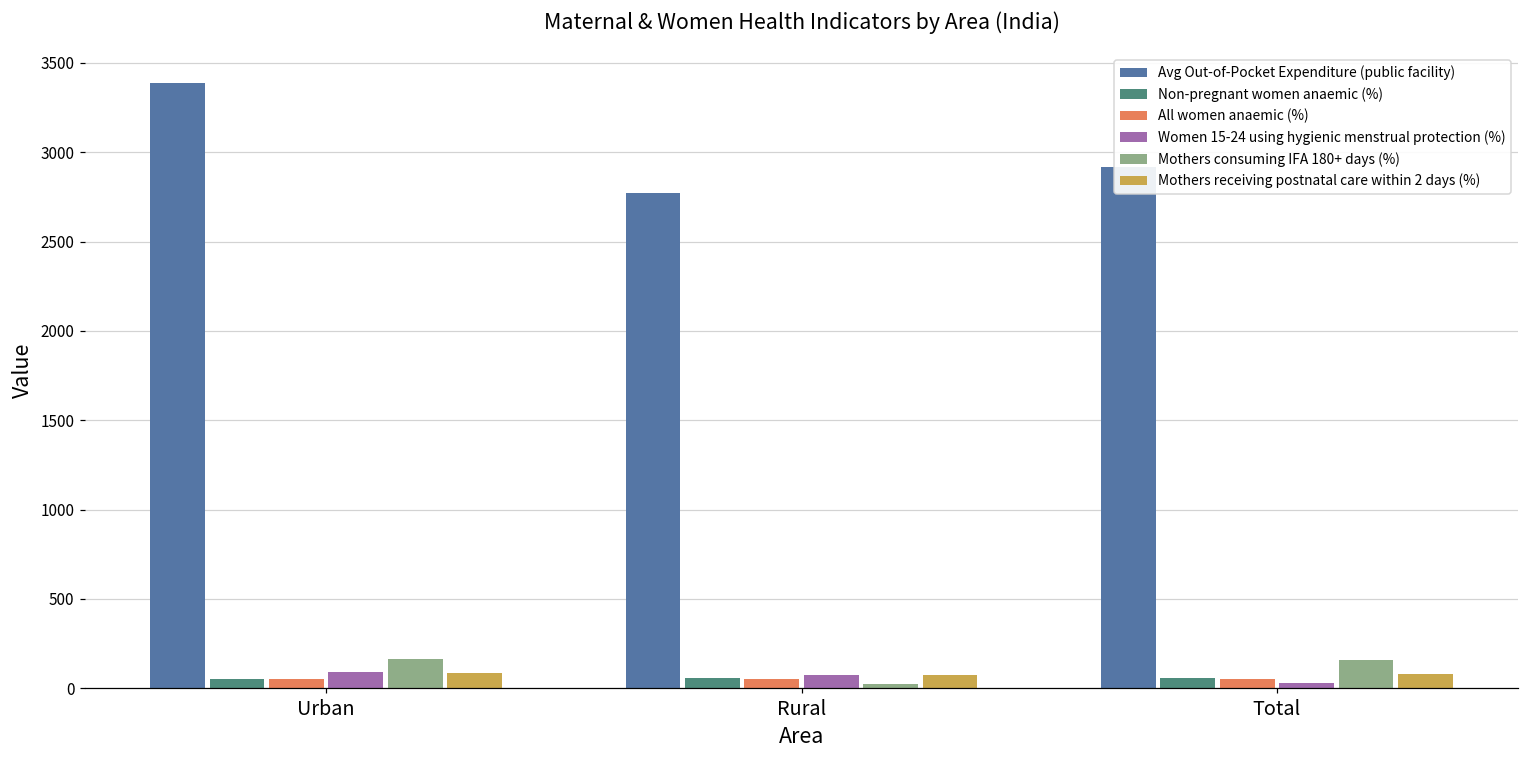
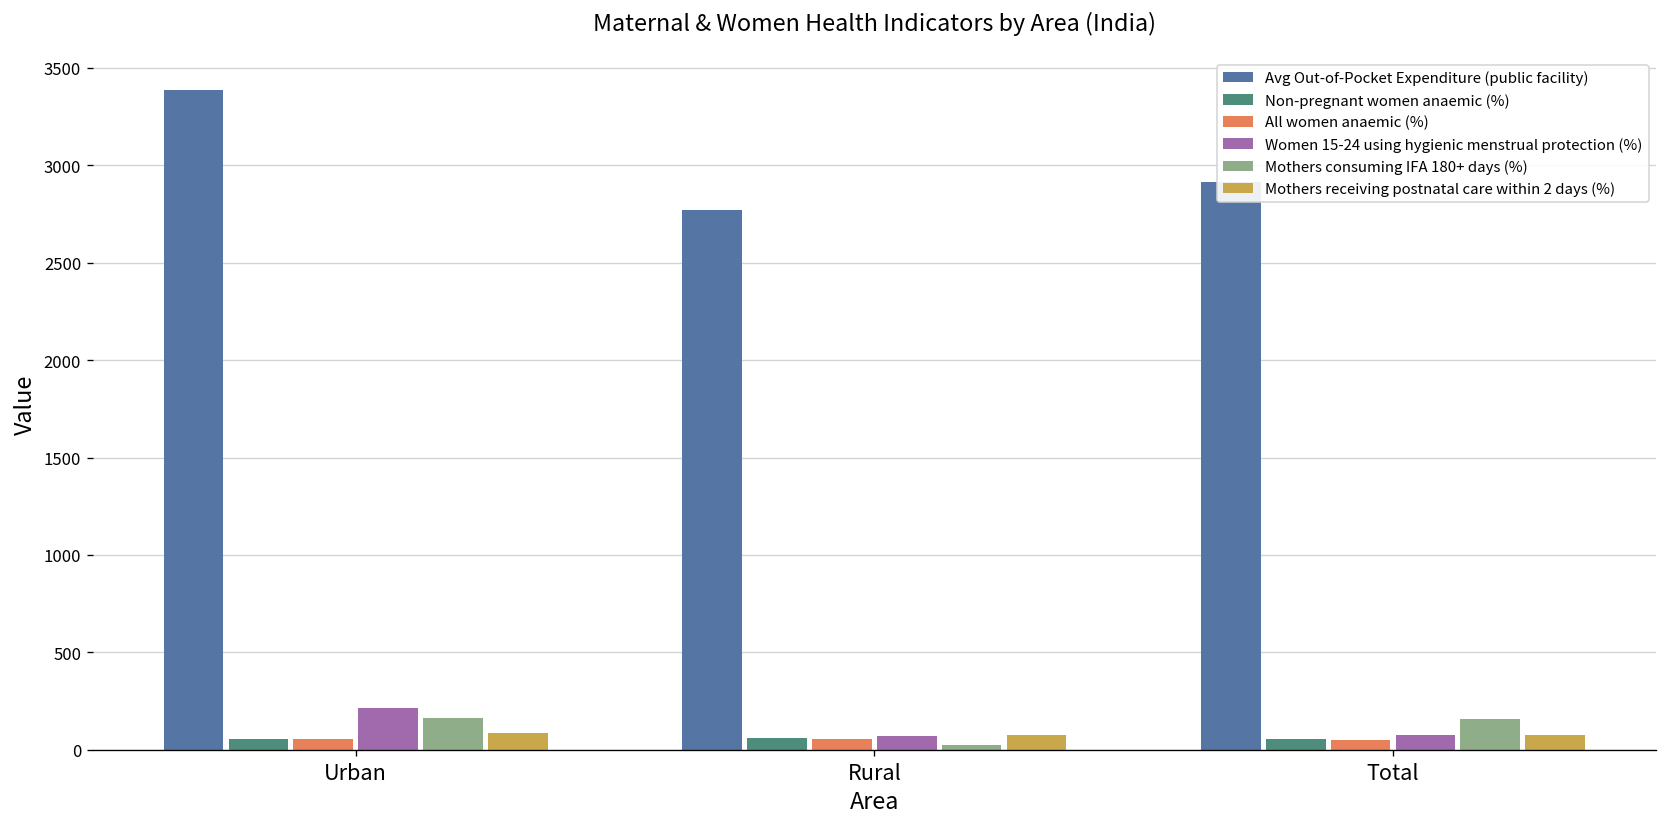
  {
    "Women 15-24 using hygienic menstrual protection (%)": {
-     "Urban": 90,
+     "Urban": 210,
      "Rural": 70,
-     "Total": 30
+     "Total": 80
    },
    "Mothers consuming IFA 180+ days (%)": {
      "Urban": 160,
      "Rural": 20,
      "Total": 160
    }
  }
